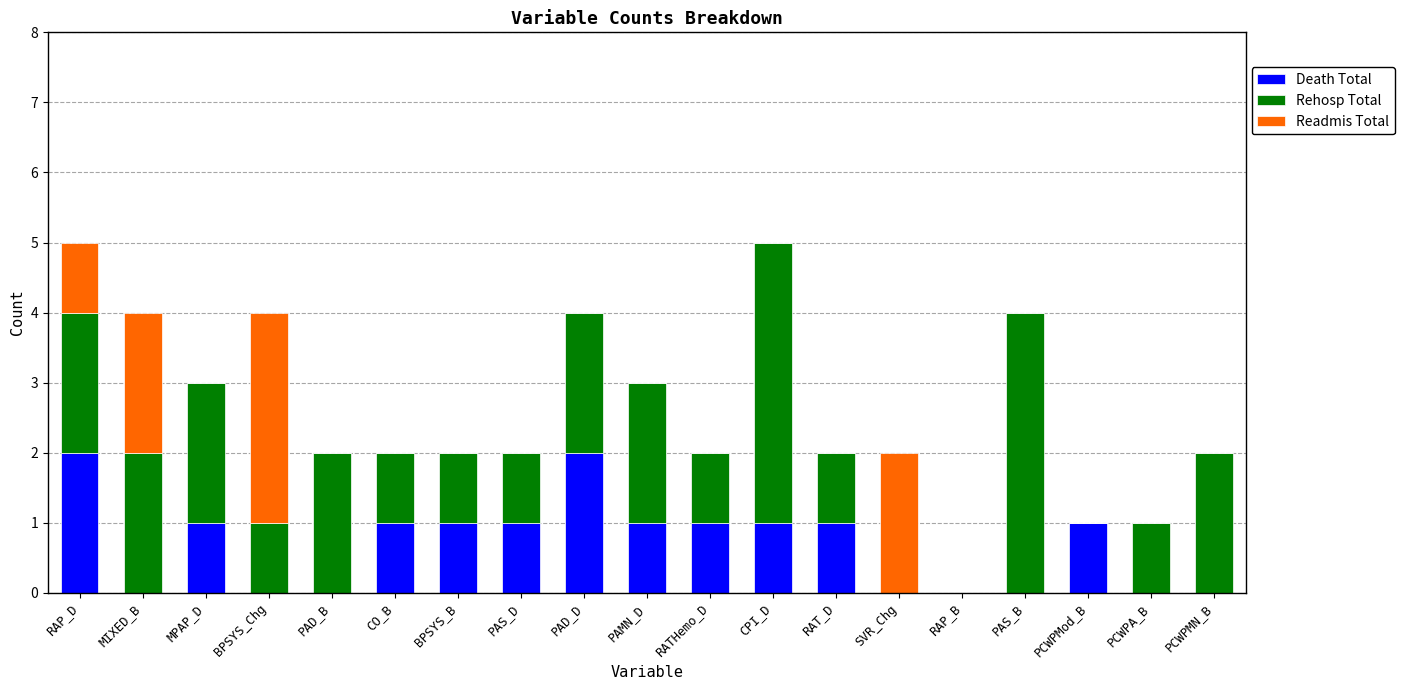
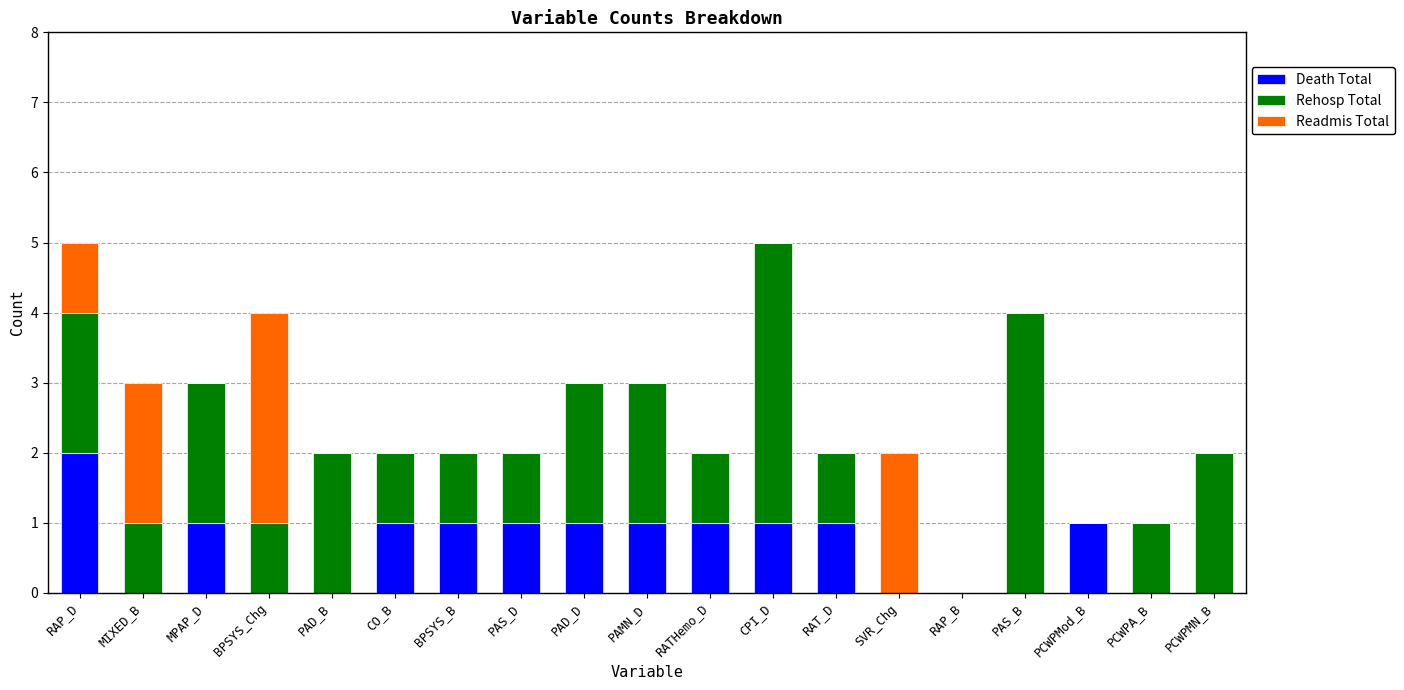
  {
    "Death Total": {
      "RAP_D": 2,
      "MIXED_B": 0,
      "MPAP_D": 1,
      "BPSYS_Chg": 0,
      "PAD_B": 0,
      "CO_B": 1,
      "BPSYS_B": 1,
      "PAS_D": 1,
-     "PAD_D": 2,
+     "PAD_D": 1,
      "PAMN_D": 1,
      "RATHemo_D": 1,
      "CPI_D": 1,
      "RAT_D": 1,
      "SVR_Chg": 0,
      "RAP_B": 0,
      "PAS_B": 0,
      "PCWPMod_B": 1,
      "PCWPA_B": 0,
      "PCWPMN_B": 0
    },
    "Rehosp Total": {
      "RAP_D": 2,
-     "MIXED_B": 2,
+     "MIXED_B": 1,
      "MPAP_D": 2,
      "BPSYS_Chg": 1,
      "PAD_B": 2,
      "CO_B": 1,
      "BPSYS_B": 1,
      "PAS_D": 1,
      "PAD_D": 2,
      "PAMN_D": 2,
      "RATHemo_D": 1,
      "CPI_D": 4,
      "RAT_D": 1,
      "SVR_Chg": 0,
      "RAP_B": 0,
      "PAS_B": 4,
      "PCWPMod_B": 0,
      "PCWPA_B": 1,
      "PCWPMN_B": 2
    },
    "Readmis Total": {
      "RAP_D": 1,
      "MIXED_B": 2,
      "MPAP_D": 0,
      "BPSYS_Chg": 3,
      "PAD_B": 0,
      "CO_B": 0,
      "BPSYS_B": 0,
      "PAS_D": 0,
      "PAD_D": 0,
      "PAMN_D": 0,
      "RATHemo_D": 0,
      "CPI_D": 0,
      "RAT_D": 0,
      "SVR_Chg": 2,
      "RAP_B": 0,
      "PAS_B": 0,
      "PCWPMod_B": 0,
      "PCWPA_B": 0,
      "PCWPMN_B": 0
    }
  }
